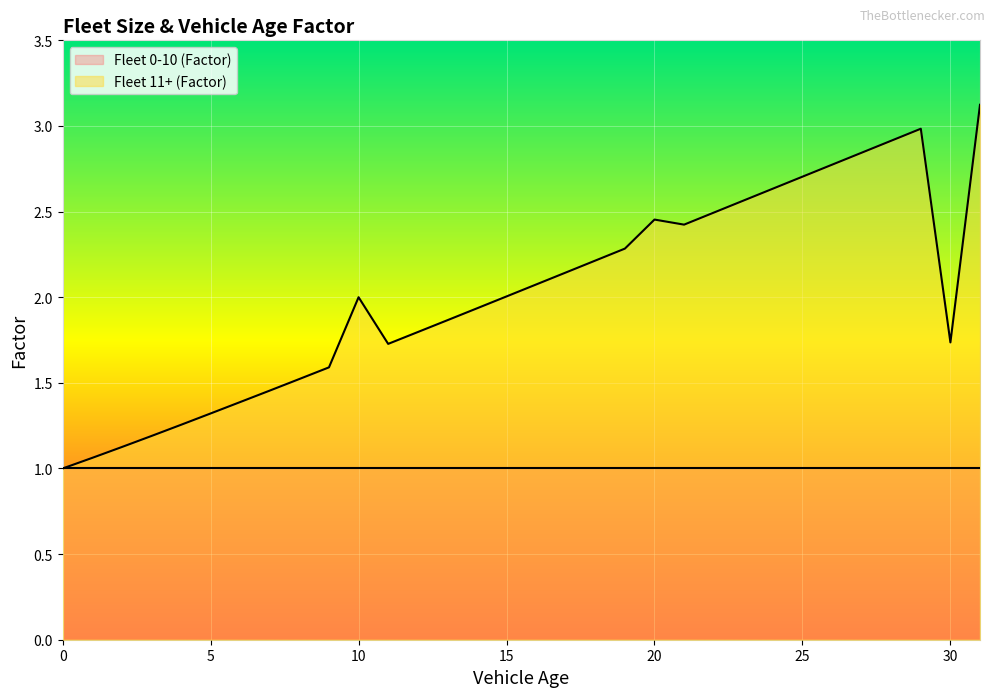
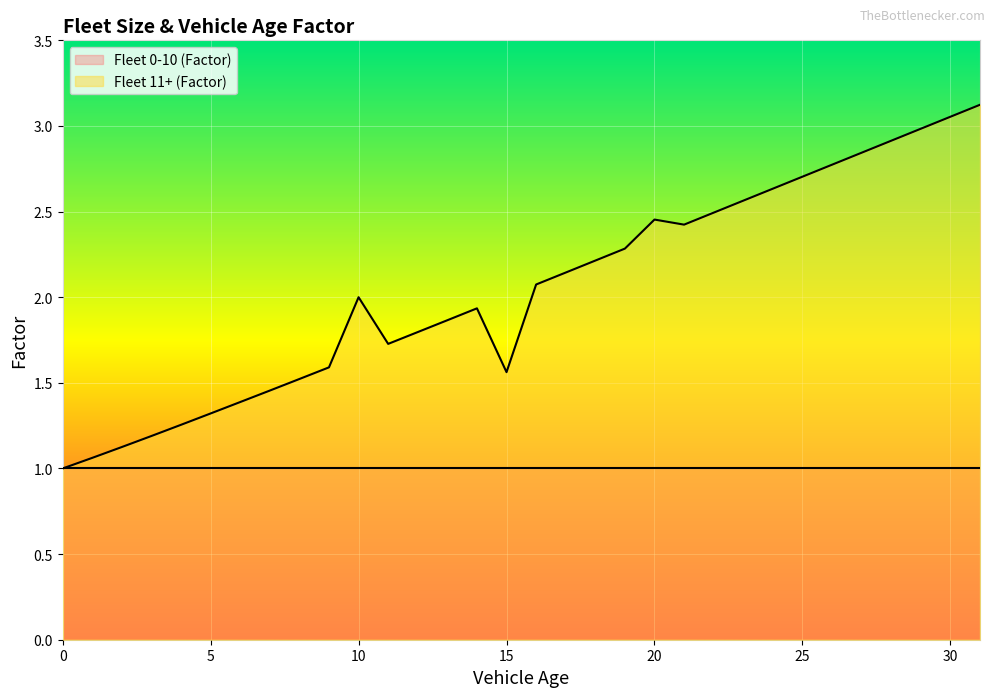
  {
    "Fleet 0-10 (Factor)": {
      "5": 1.00,
      "10": 1.00,
      "15": 1.00,
      "20": 1.00,
      "25": 1.00,
      "30": 1.00
    },
    "Fleet 11+ (Factor)": {
      "5": 1.32,
      "10": 2.00,
-     "15": 2.00,
+     "15": 1.56,
      "20": 2.45,
      "25": 2.70,
-     "30": 1.74
+     "30": 3.05
    }
  }
